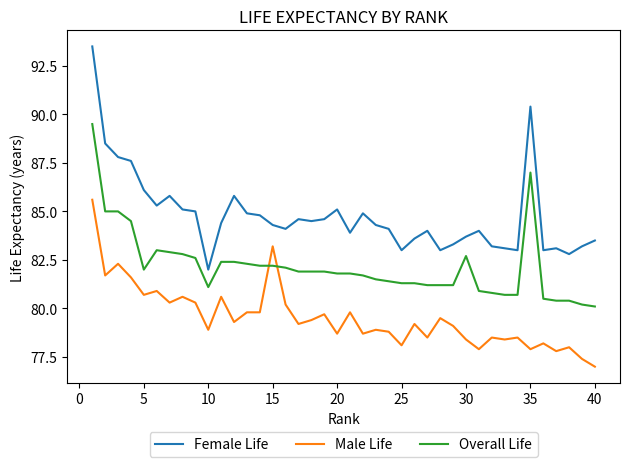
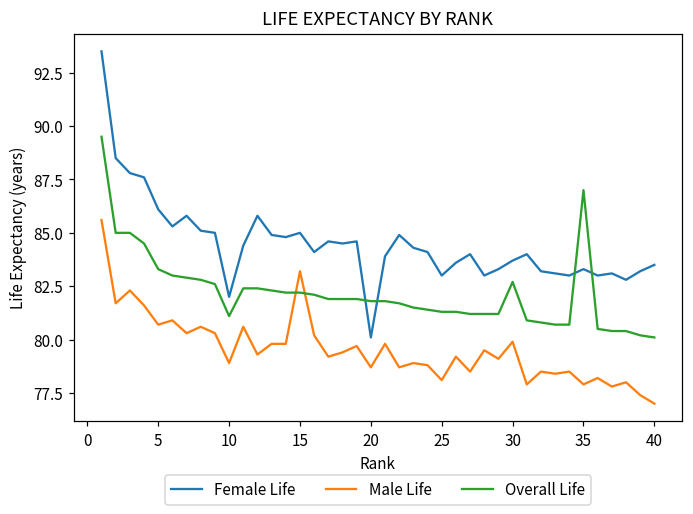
  {
    "Female Life": {
      "5": 86.1,
      "10": 82.0,
-     "15": 84.3,
-     "20": 85.1,
+     "15": 85.0,
+     "20": 80.1,
      "25": 83.0,
      "30": 83.7,
-     "35": 90.4,
+     "35": 83.3,
      "40": 83.5
    },
    "Male Life": {
      "5": 80.7,
      "10": 78.9,
      "15": 83.2,
      "20": 78.7,
      "25": 78.1,
-     "30": 78.4,
+     "30": 79.9,
      "35": 77.9,
      "40": 77.0
    },
    "Overall Life": {
-     "5": 82.0,
+     "5": 83.3,
      "10": 81.1,
      "15": 82.2,
      "20": 81.8,
      "25": 81.3,
      "30": 82.7,
      "35": 87.0,
      "40": 80.1
    }
  }
